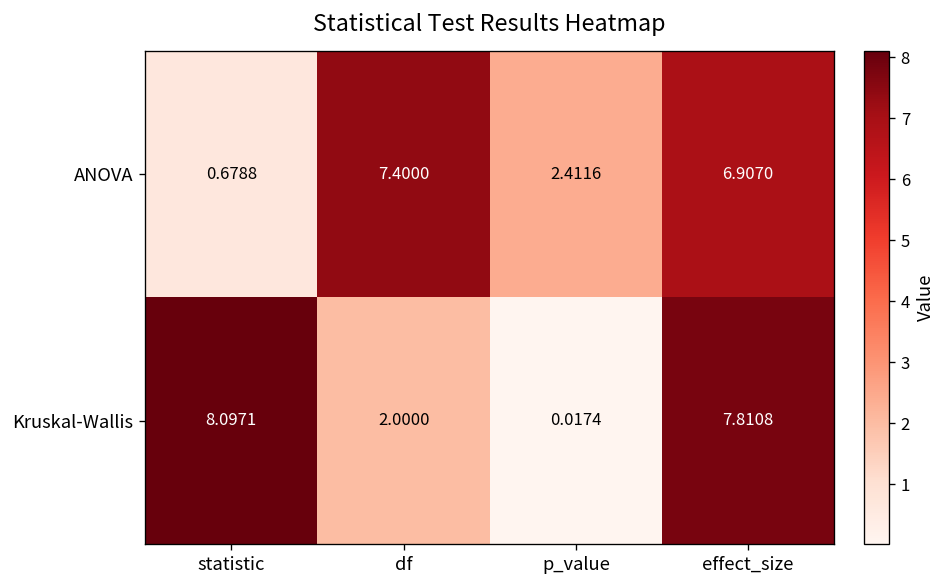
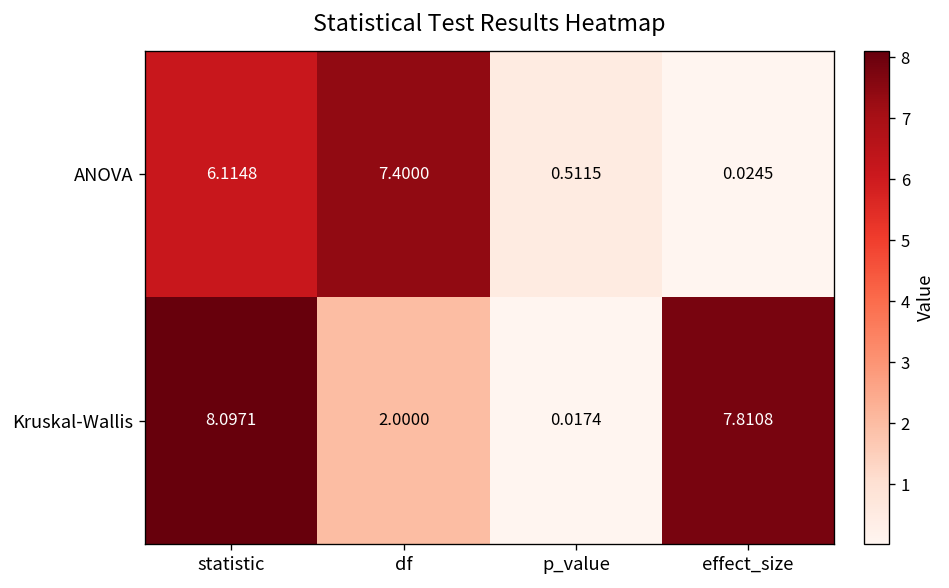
  {
    "ANOVA": {
-     "statistic": 0.6788,
+     "statistic": 6.1148,
      "df": 7.4000,
-     "p_value": 2.4116,
-     "effect_size": 6.9070
+     "p_value": 0.5115,
+     "effect_size": 0.0245
    },
    "Kruskal-Wallis": {
      "statistic": 8.0971,
      "df": 2.0000,
      "p_value": 0.0174,
      "effect_size": 7.8108
    }
  }
